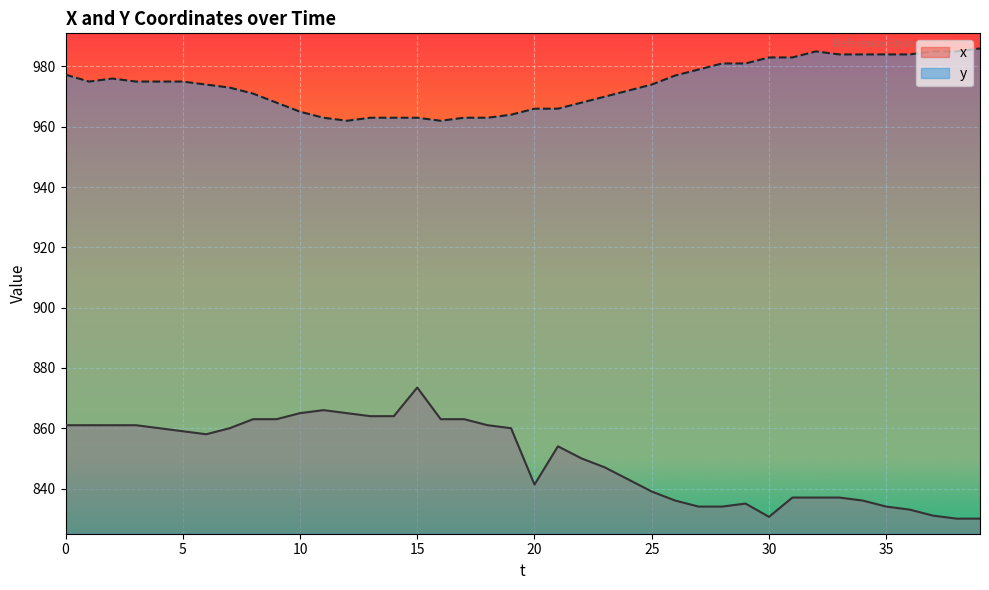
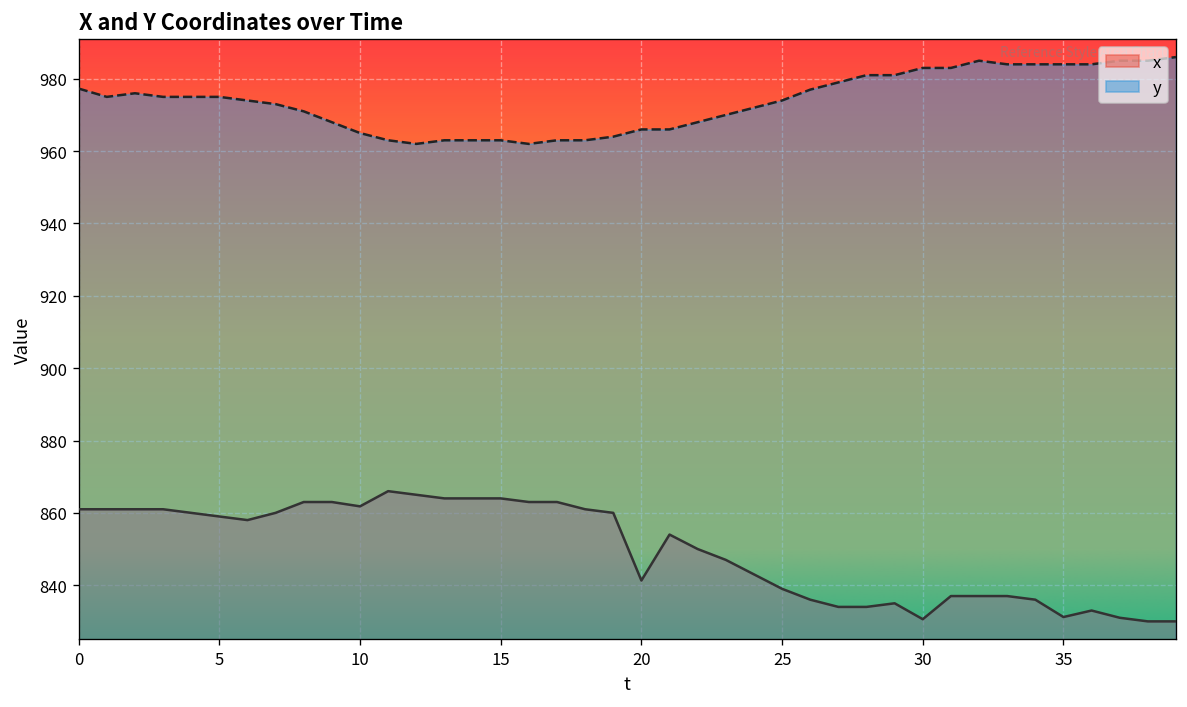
  {
    "x": {
      "0": 861,
      "5": 859,
-     "10": 865,
-     "15": 874,
+     "10": 862,
+     "15": 864,
      "20": 841,
      "25": 839,
      "30": 831,
-     "35": 834
+     "35": 831
    },
    "y": {
      "0": 977,
      "5": 975,
      "10": 965,
      "15": 963,
      "20": 966,
      "25": 974,
      "30": 983,
      "35": 984
    }
  }
